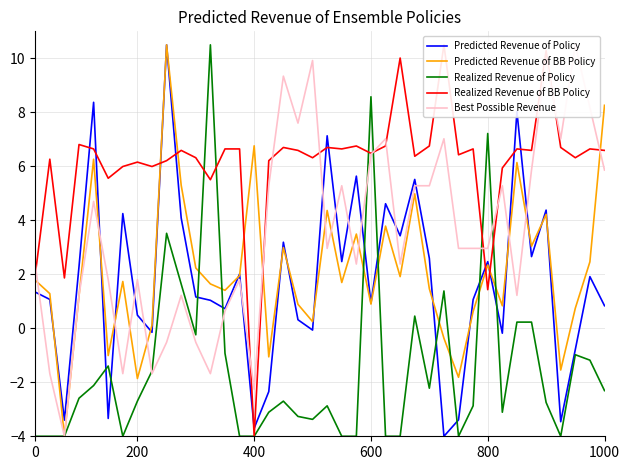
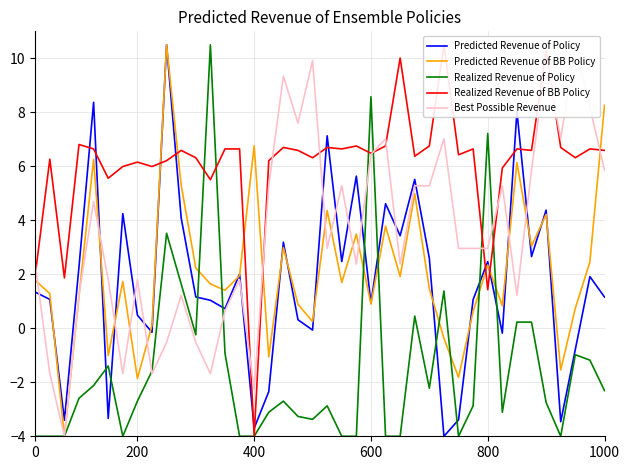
  {
    "Predicted Revenue of Policy": {
      "0": 1.3,
      "200": 0.5,
      "400": -3.7,
      "800": 2.5,
-     "1000": 0.8
+     "1000": 1.2
    },
    "Predicted Revenue of BB Policy": {
      "0": 1.8,
      "200": -1.9,
      "400": 6.8,
      "800": 2.3,
      "1000": 8.3
    },
    "Realized Revenue of Policy": {
      "0": -4.0,
      "200": -2.7,
      "600": 8.6,
      "800": 7.2,
      "1000": -2.3
    },
    "Realized Revenue of BB Policy": {
      "0": 2.0,
      "200": 6.2,
      "800": 1.4,
      "1000": 6.6
    },
    "Best Possible Revenue": {
      "0": 2.4,
      "200": 1.8,
      "400": -2.3,
      "800": 3.0,
      "1000": 5.9
    }
  }
